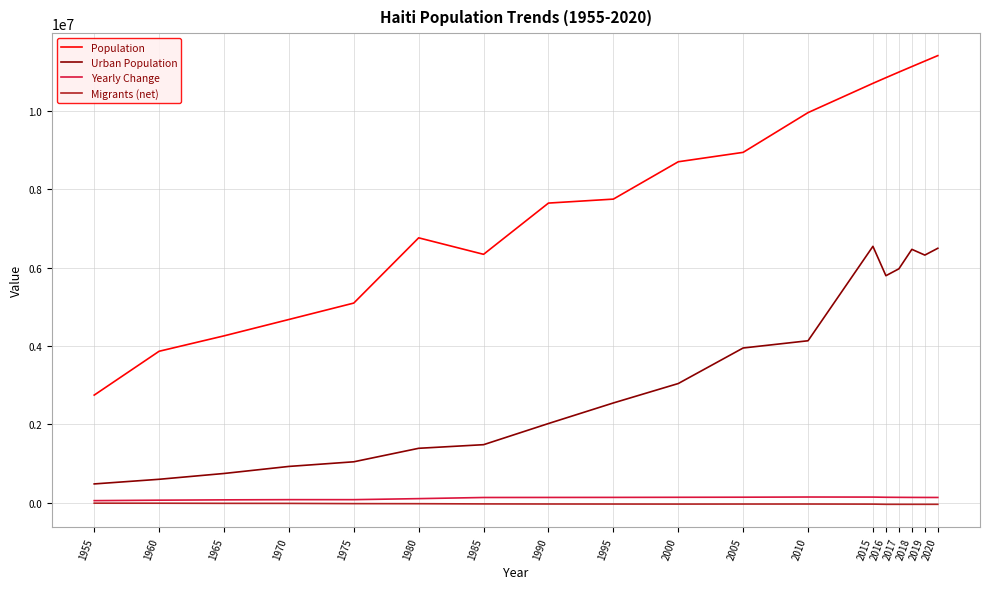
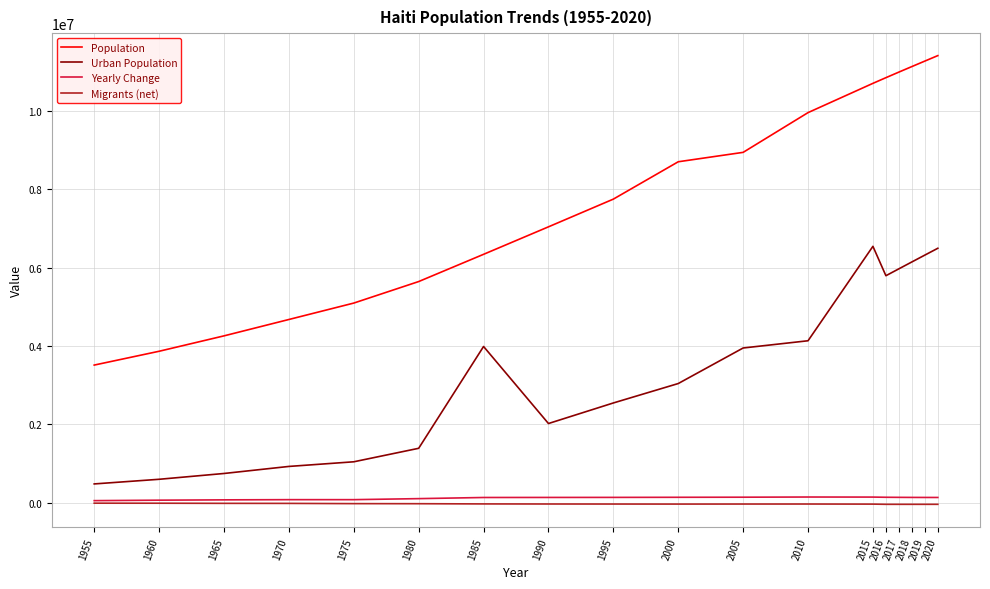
  {
    "Population": {
-     "1955": 2700000,
+     "1955": 3500000,
      "1960": 3900000,
      "1965": 4300000,
      "1970": 4700000,
      "1975": 5100000,
-     "1980": 6800000,
+     "1980": 5600000,
      "1985": 6300000,
-     "1990": 7600000,
+     "1990": 7000000,
      "1995": 7700000,
      "2000": 8700000,
      "2005": 8900000,
      "2010": 9900000,
      "2015": 10700000,
      "2016": 10800000,
      "2017": 11000000,
      "2018": 11100000,
      "2019": 11300000,
      "2020": 11400000
    },
    "Urban Population": {
      "1955": 500000,
      "1960": 600000,
      "1965": 800000,
      "1970": 900000,
      "1975": 1000000,
      "1980": 1400000,
-     "1985": 1500000,
+     "1985": 4000000,
      "1990": 2000000,
      "1995": 2500000,
      "2000": 3000000,
      "2005": 3900000,
      "2010": 4100000,
      "2015": 6500000,
      "2016": 5800000,
      "2017": 6000000,
-     "2018": 6500000,
+     "2018": 6100000,
      "2019": 6300000,
      "2020": 6500000
    }
  }
